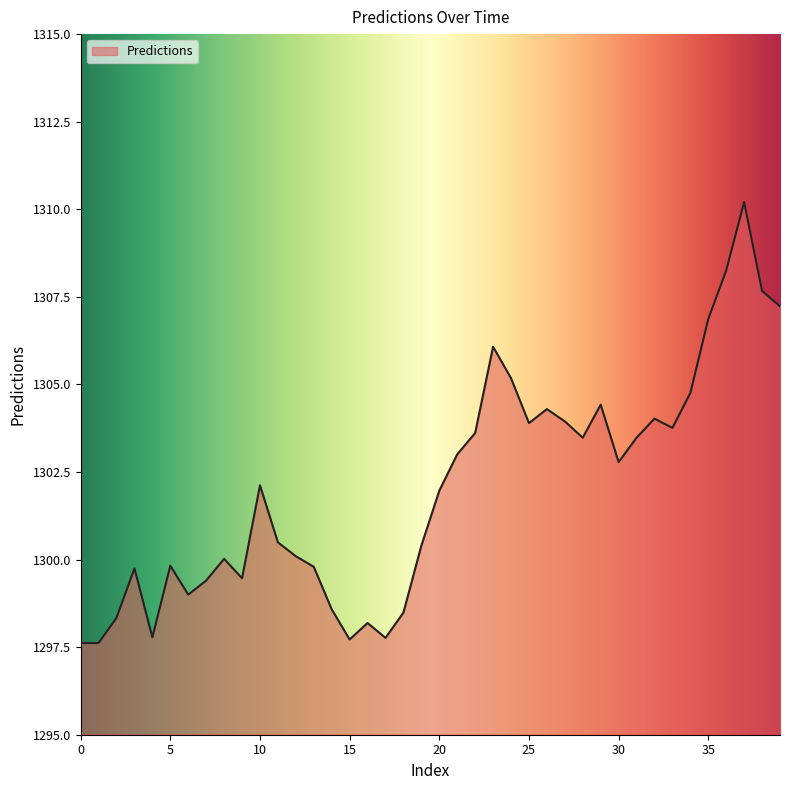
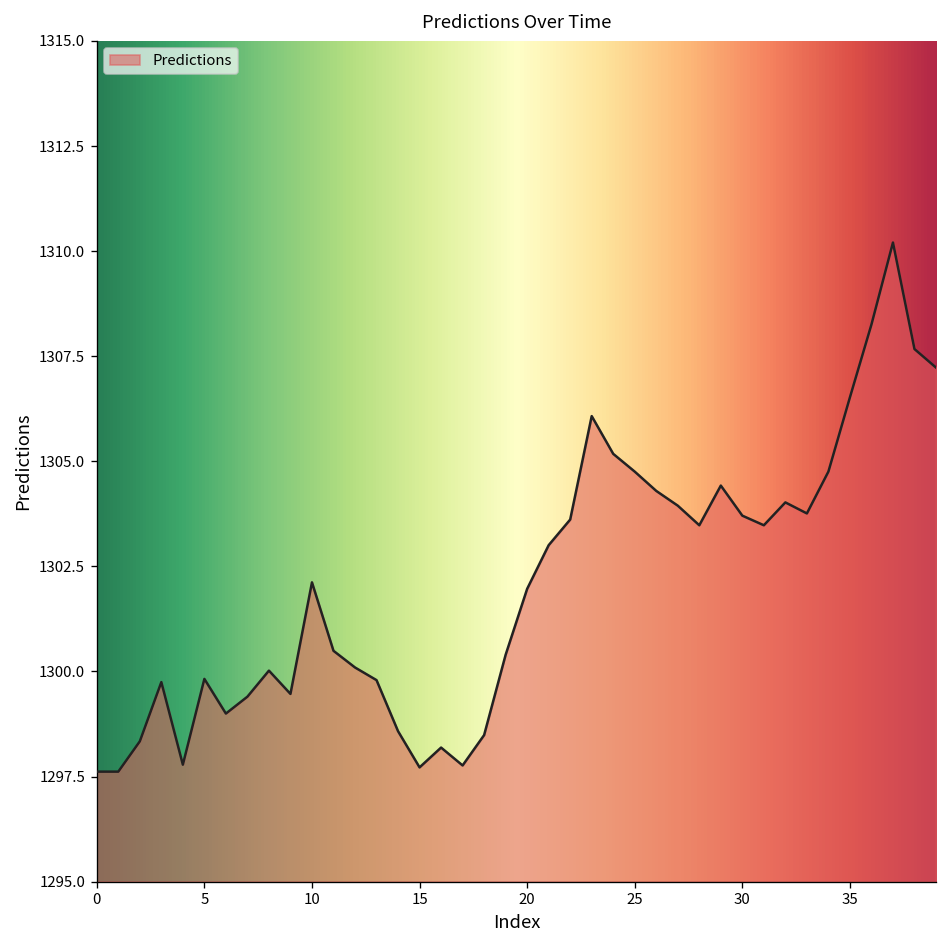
  {
    "0": 1297.6,
    "5": 1299.8,
    "10": 1302.1,
    "15": 1297.7,
    "20": 1302.0,
-   "25": 1303.9,
-   "30": 1302.8,
-   "35": 1306.9
+   "25": 1304.8,
+   "30": 1303.7,
+   "35": 1306.5
  }
